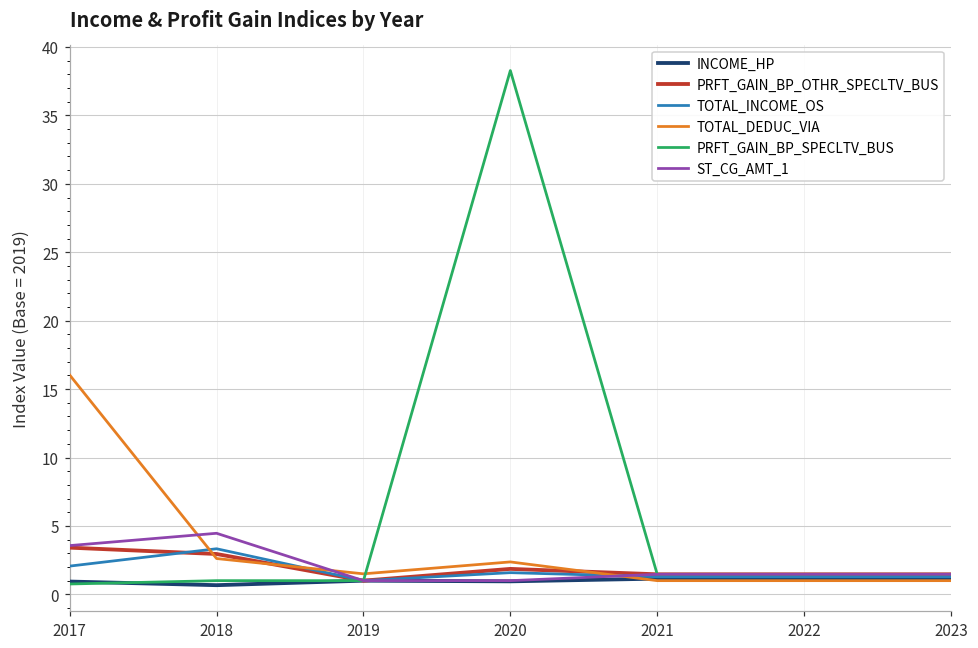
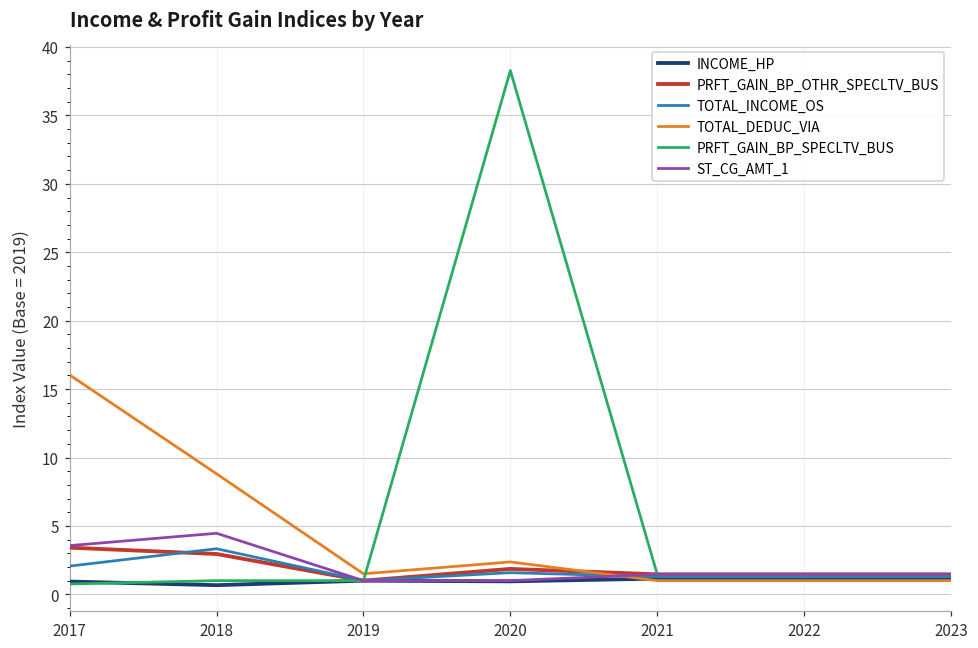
  {
    "INCOME_HP": {
      "2018": 0.7
    },
    "PRFT_GAIN_BP_OTHR_SPECLTV_BUS": {
      "2018": 2.9,
      "2020": 1.9
    },
    "TOTAL_INCOME_OS": {
      "2017": 2.1,
      "2018": 3.3,
      "2020": 1.6
    },
    "TOTAL_DEDUC_VIA": {
      "2017": 16.0,
-     "2018": 2.6,
+     "2018": 8.8,
      "2019": 1.5,
      "2020": 2.4
    },
    "PRFT_GAIN_BP_SPECLTV_BUS": {
      "2018": 1.0,
      "2020": 38.3
    },
    "ST_CG_AMT_1": {
      "2018": 4.5
    }
  }
